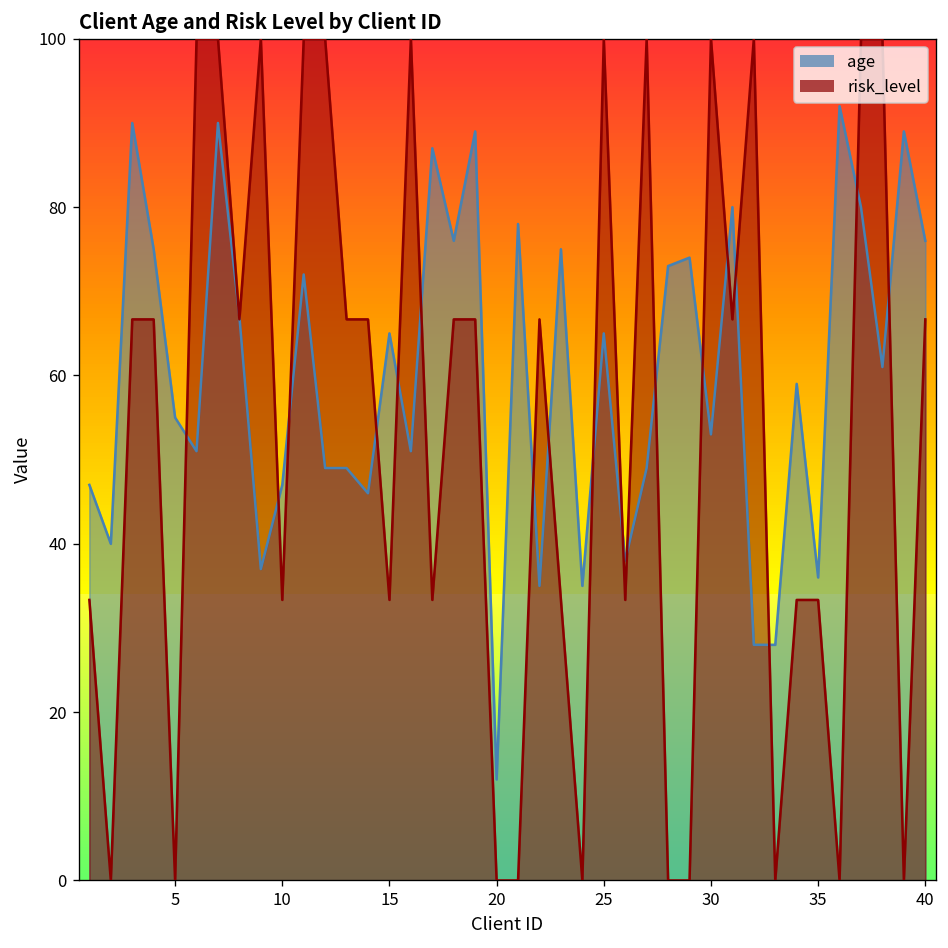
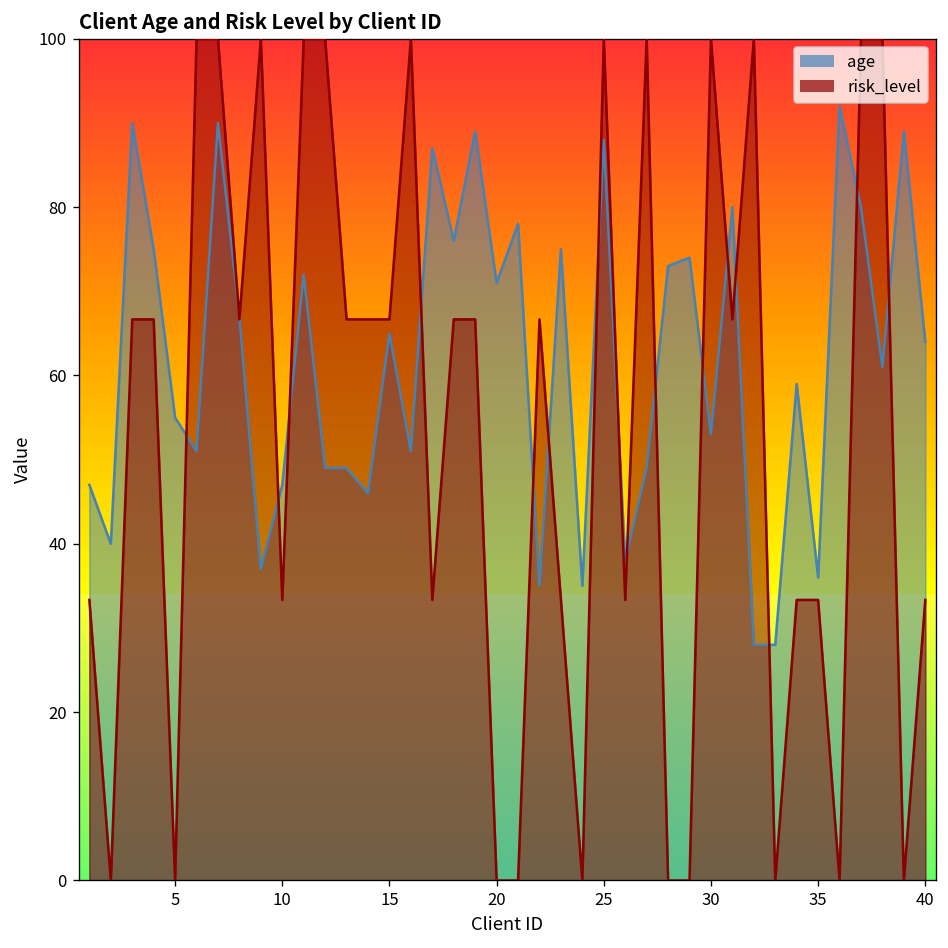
  {
    "age": {
      "5": 55,
      "10": 47,
      "15": 65,
-     "20": 12,
-     "25": 65,
+     "20": 71,
+     "25": 88,
      "30": 53,
      "35": 36,
-     "40": 76
+     "40": 64
    },
    "risk_level": {
      "5": 0,
      "10": 33,
-     "15": 33,
+     "15": 67,
      "20": 0,
      "25": 100,
      "30": 100,
      "35": 33,
-     "40": 67
+     "40": 33
    }
  }
